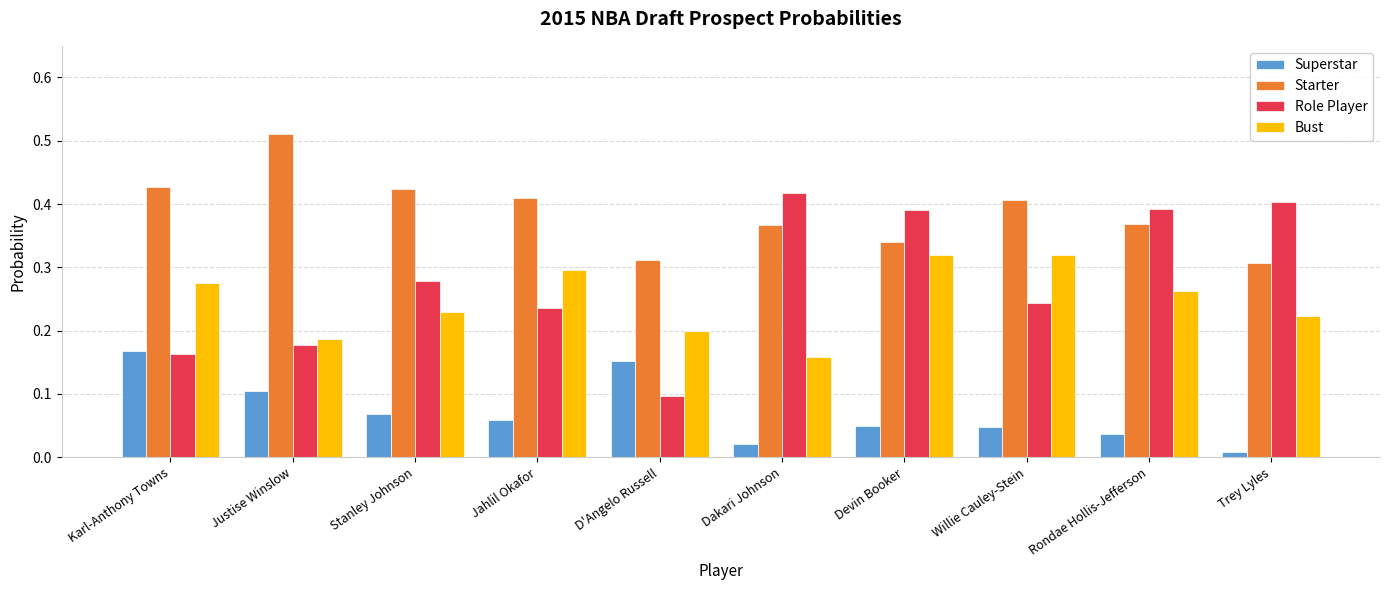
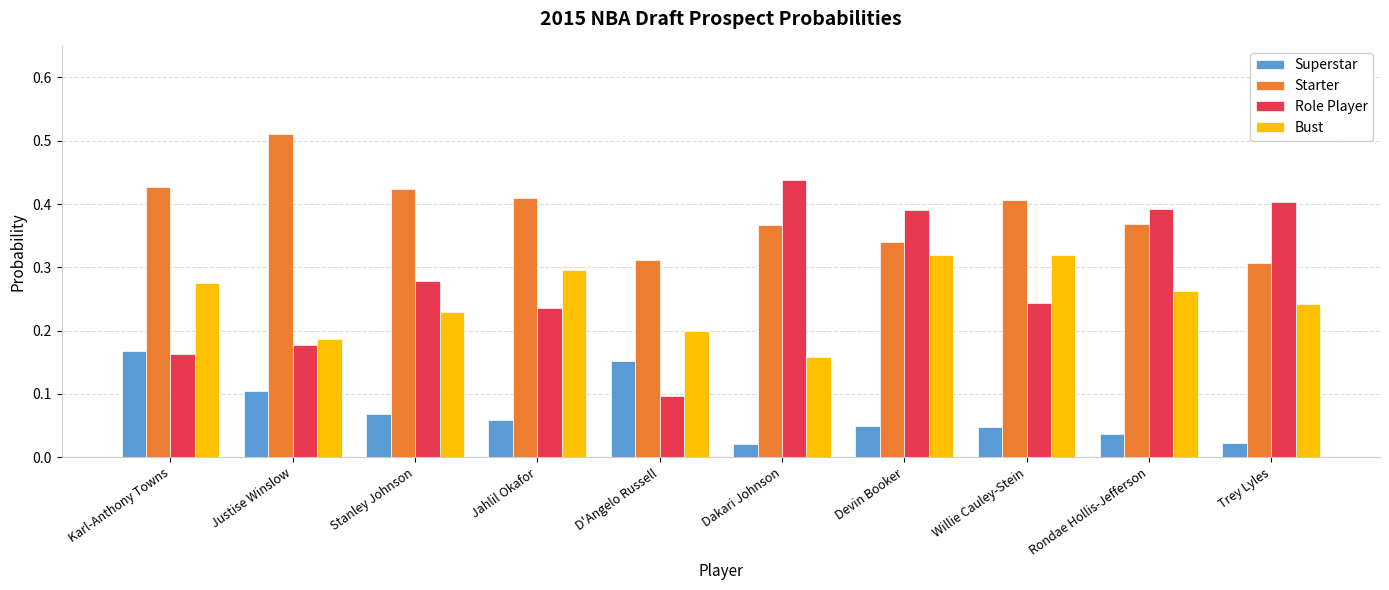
  {
    "Superstar": {
      "Karl-Anthony Towns": 0.17,
      "Justise Winslow": 0.11,
      "Stanley Johnson": 0.07,
      "Jahlil Okafor": 0.06,
      "D'Angelo Russell": 0.15,
      "Dakari Johnson": 0.02,
      "Devin Booker": 0.05,
      "Willie Cauley-Stein": 0.05,
      "Rondae Hollis-Jefferson": 0.04,
-     "Trey Lyles": 0.01
+     "Trey Lyles": 0.02
    },
    "Starter": {
      "Karl-Anthony Towns": 0.43,
      "Justise Winslow": 0.51,
      "Stanley Johnson": 0.42,
      "Jahlil Okafor": 0.41,
      "D'Angelo Russell": 0.31,
      "Dakari Johnson": 0.37,
      "Devin Booker": 0.34,
      "Willie Cauley-Stein": 0.41,
      "Rondae Hollis-Jefferson": 0.37,
      "Trey Lyles": 0.31
    },
    "Role Player": {
      "Karl-Anthony Towns": 0.16,
      "Justise Winslow": 0.18,
      "Stanley Johnson": 0.28,
      "Jahlil Okafor": 0.24,
      "D'Angelo Russell": 0.10,
-     "Dakari Johnson": 0.42,
+     "Dakari Johnson": 0.44,
      "Devin Booker": 0.39,
      "Willie Cauley-Stein": 0.24,
      "Rondae Hollis-Jefferson": 0.39,
      "Trey Lyles": 0.40
    },
    "Bust": {
      "Karl-Anthony Towns": 0.27,
      "Justise Winslow": 0.19,
      "Stanley Johnson": 0.23,
      "Jahlil Okafor": 0.30,
      "D'Angelo Russell": 0.20,
      "Dakari Johnson": 0.16,
      "Devin Booker": 0.32,
      "Willie Cauley-Stein": 0.32,
      "Rondae Hollis-Jefferson": 0.26,
-     "Trey Lyles": 0.22
+     "Trey Lyles": 0.24
    }
  }
